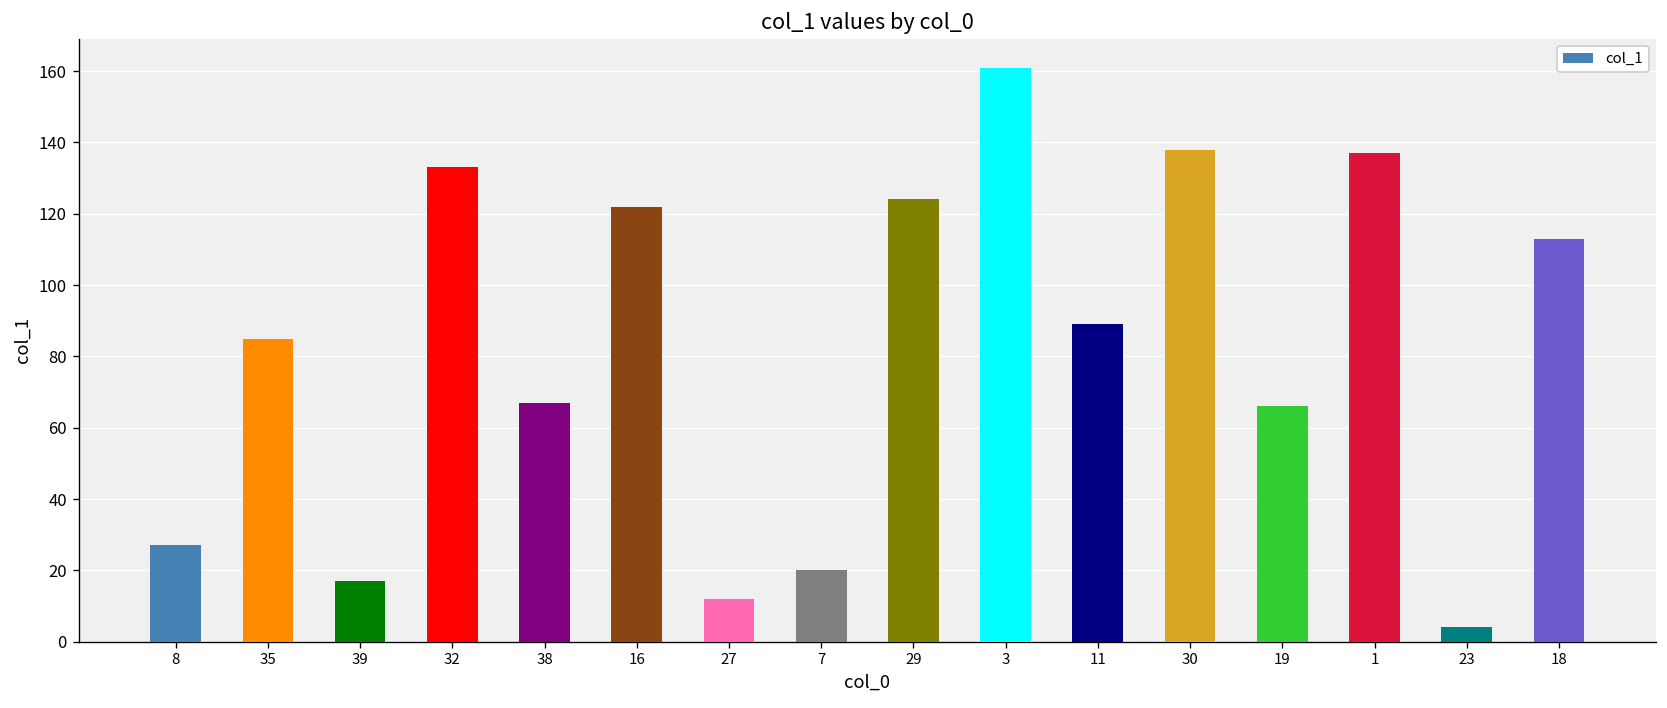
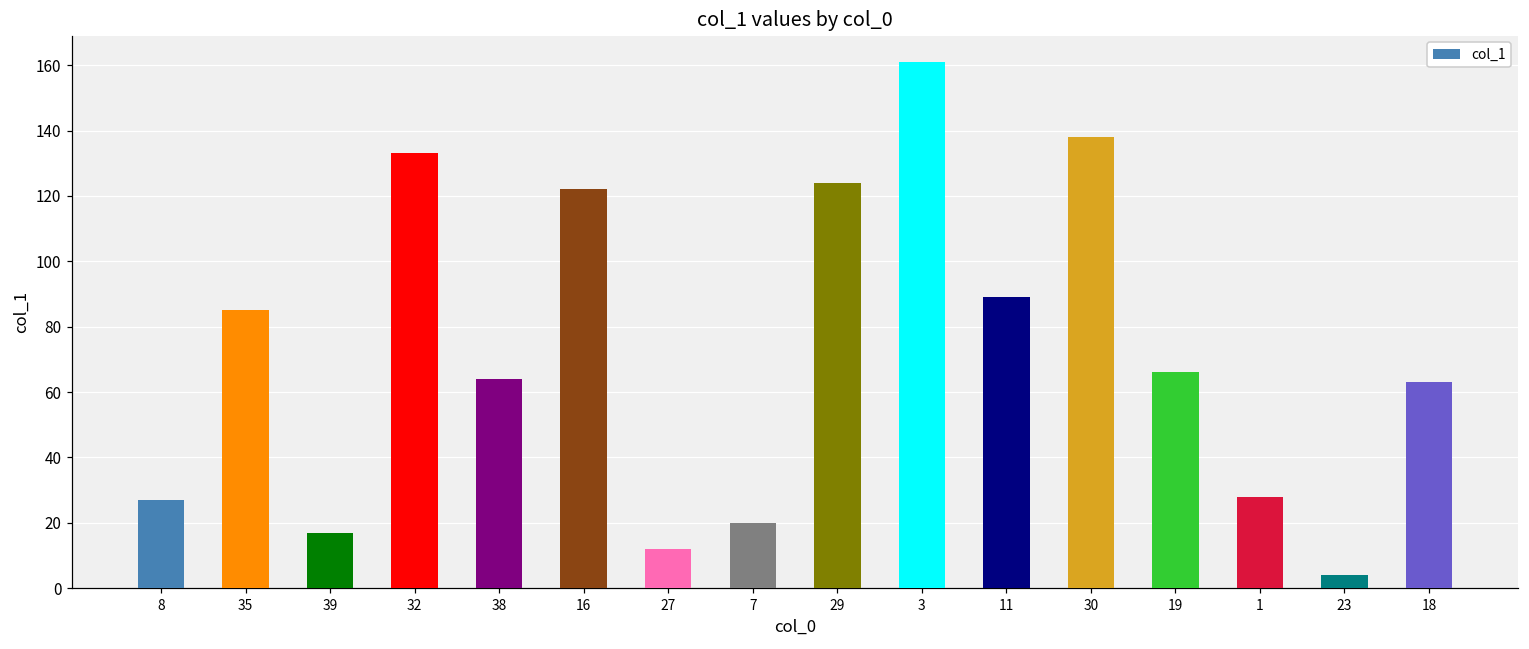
  {
    "8": 27,
    "35": 85,
    "39": 17,
    "32": 133,
-   "38": 67,
+   "38": 64,
    "16": 122,
    "27": 12,
    "7": 20,
    "29": 124,
    "3": 161,
    "11": 89,
    "30": 138,
    "19": 66,
-   "1": 137,
+   "1": 28,
    "23": 4,
-   "18": 113
+   "18": 63
  }
